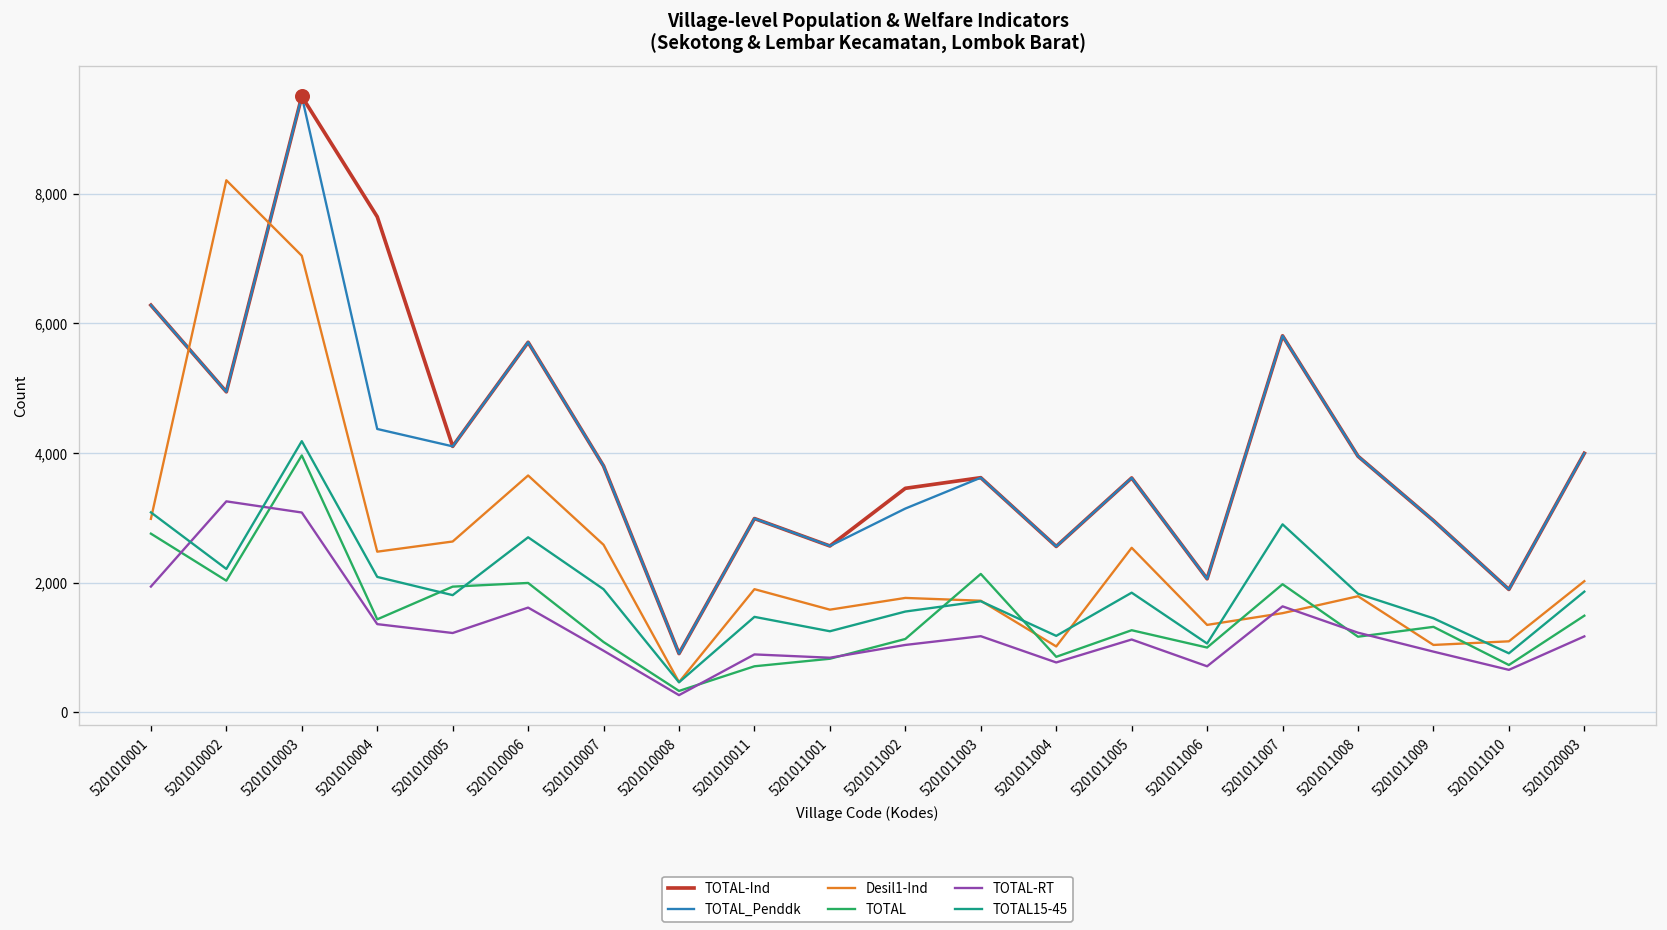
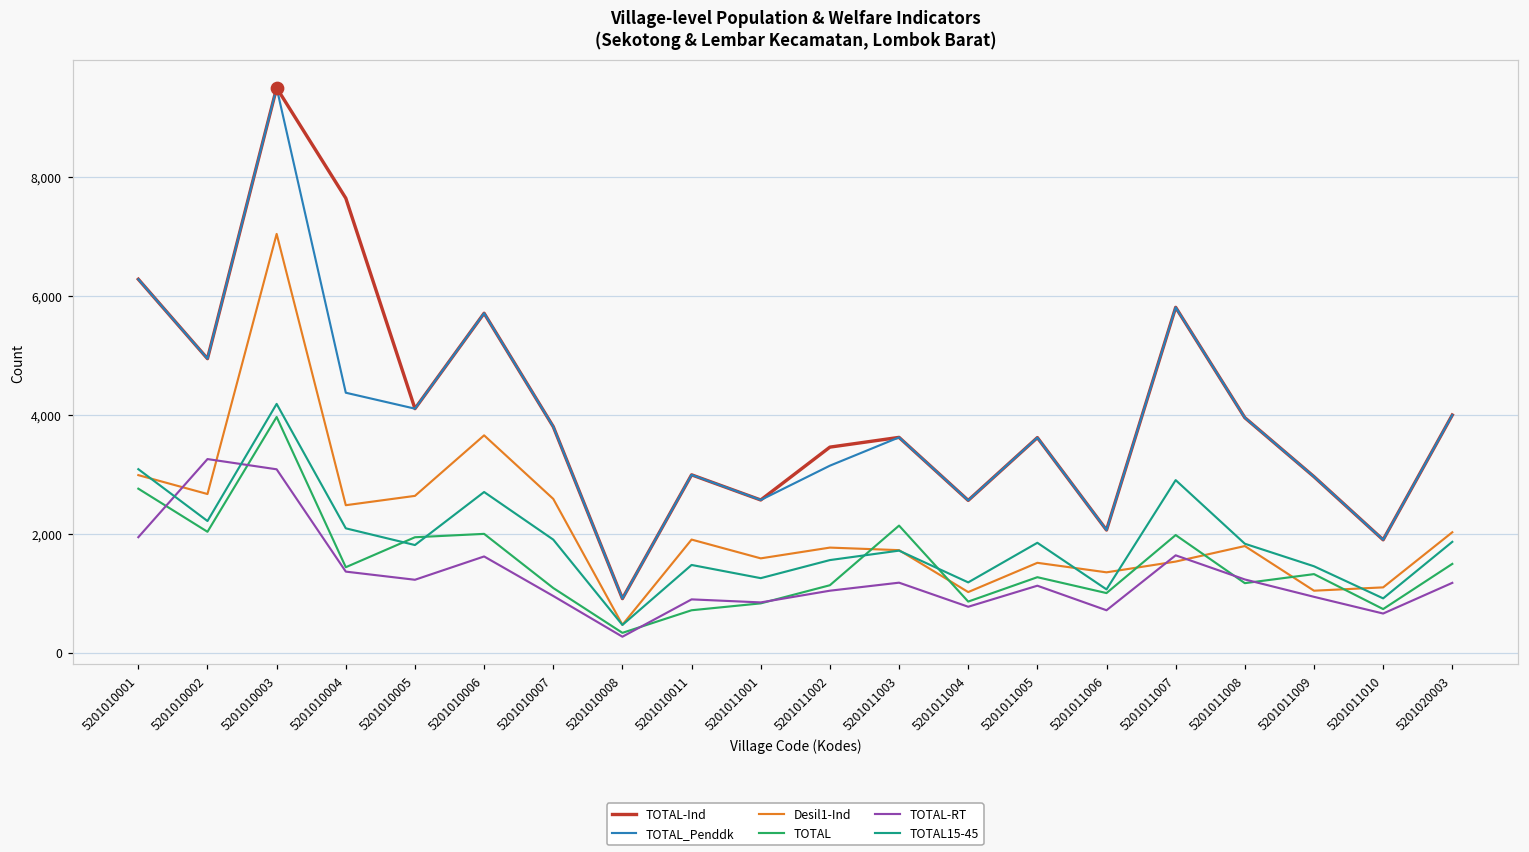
  {
    "TOTAL_Penddk": {
      "5201010004": "4,400",
      "5201011002": "3,100"
    },
    "Desil1-Ind": {
      "5201010001": "3,000",
-     "5201010002": "8,200",
+     "5201010002": "2,700",
      "5201010003": "7,000",
      "5201010004": "2,500",
      "5201010005": "2,600",
      "5201010006": "3,700",
      "5201010007": "2,600",
      "5201010011": "1,900",
      "5201011001": "1,600",
      "5201011002": "1,800",
      "5201011004": "1,000",
-     "5201011005": "2,500",
+     "5201011005": "1,500",
      "5201011006": "1,400",
      "5201011007": "1,500",
      "5201011009": "1,000",
      "5201011010": "1,100",
      "5201020003": "2,000"
    },
    "TOTAL-RT": {
      "5201010001": "1,900",
      "5201010002": "3,300",
      "5201010003": "3,100",
      "5201010004": "1,400",
      "5201010005": "1,200",
      "5201010006": "1,600",
      "5201010007": "1,000",
      "5201010008": "300",
      "5201010011": "900",
      "5201011002": "1,000",
      "5201011003": "1,200",
      "5201011004": "800",
      "5201011005": "1,100",
      "5201011006": "700",
      "5201011007": "1,600",
      "5201011008": "1,200",
      "5201011009": "900",
      "5201011010": "700",
      "5201020003": "1,200"
    }
  }
